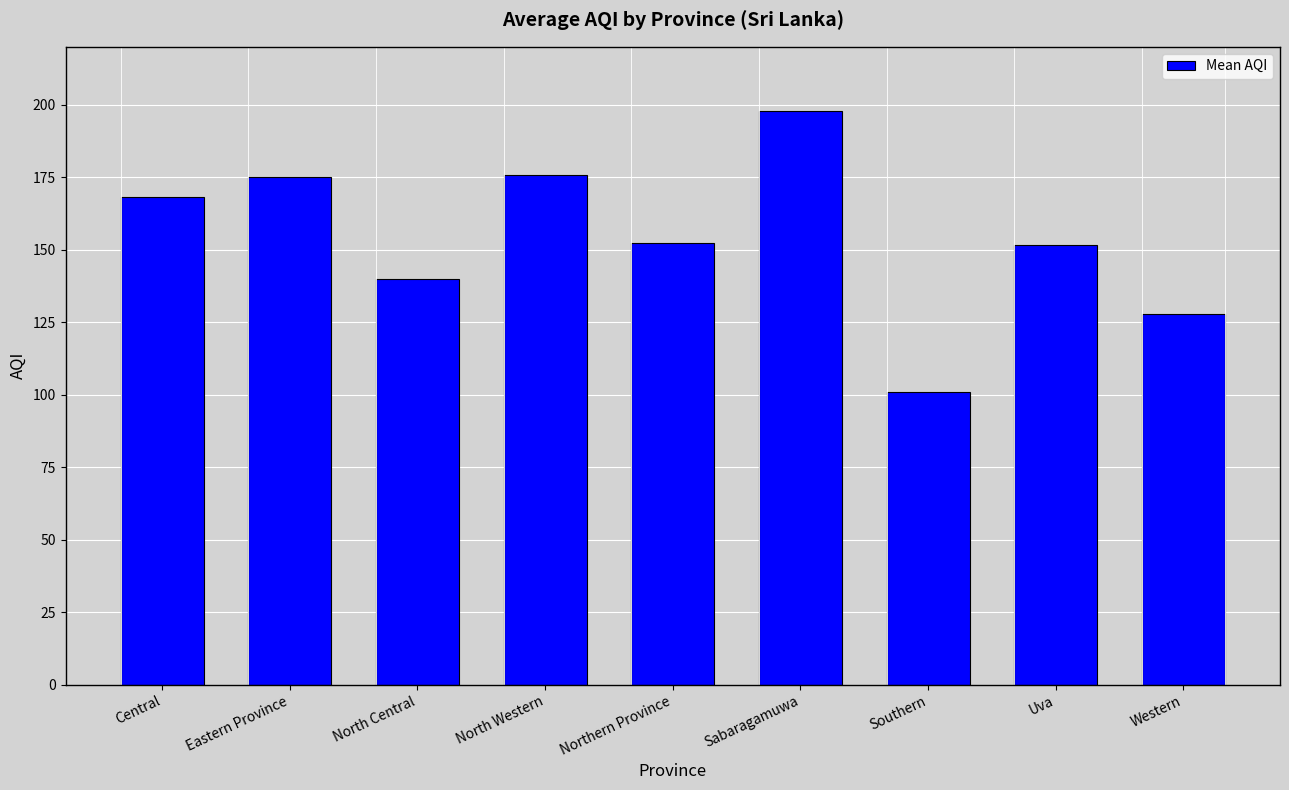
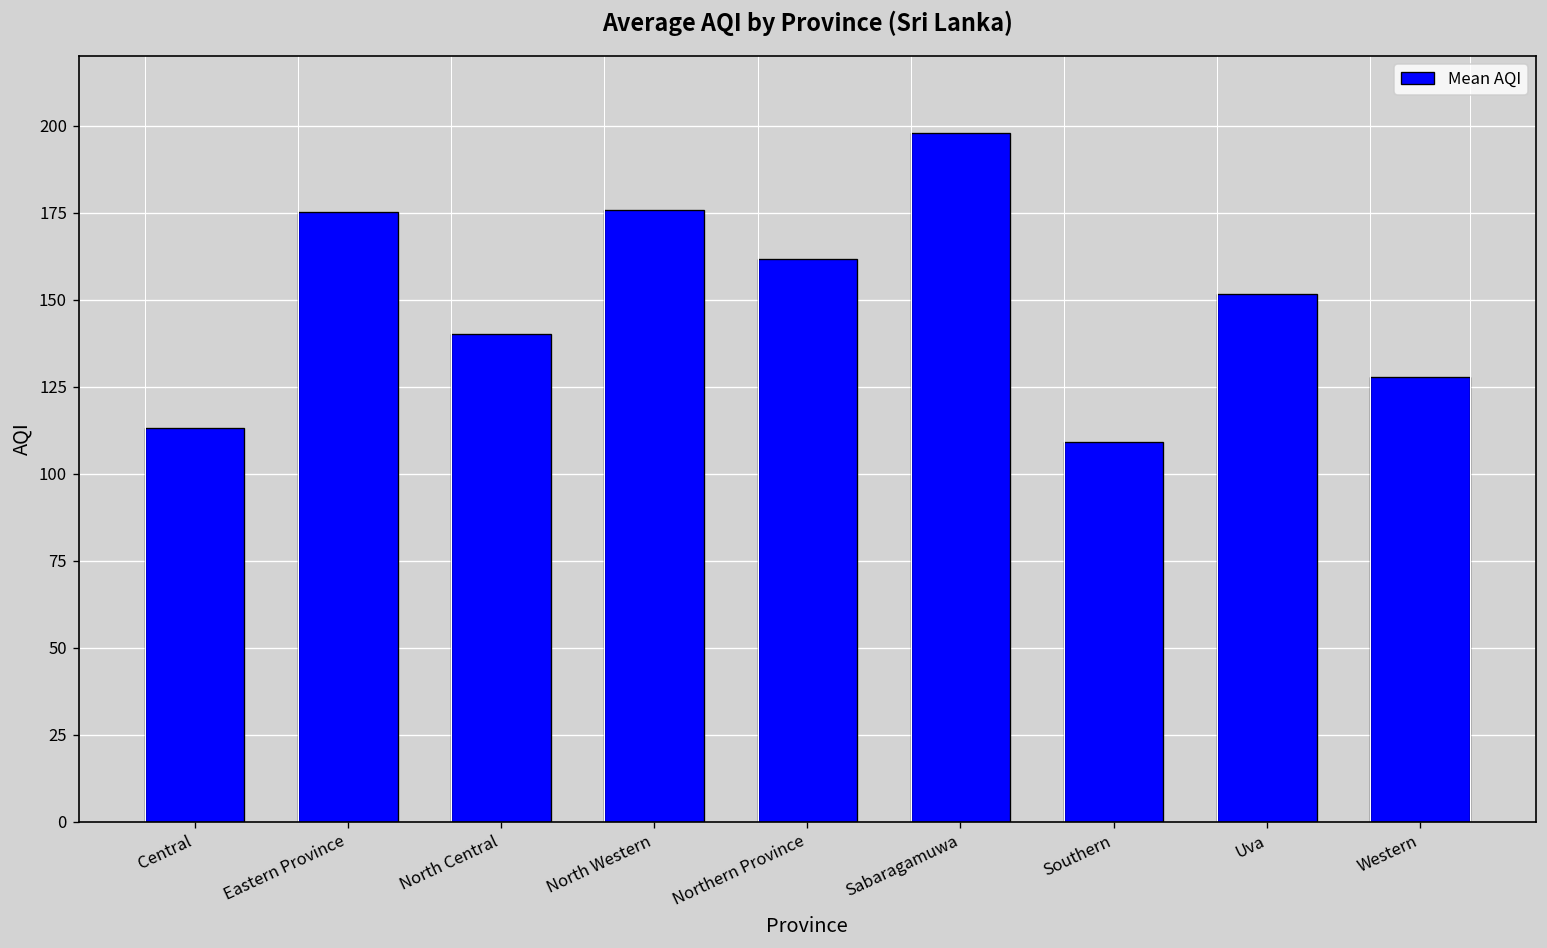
  {
-   "Central": 168,
+   "Central": 113,
    "Eastern Province": 175,
    "North Central": 140,
    "North Western": 176,
-   "Northern Province": 152,
+   "Northern Province": 162,
    "Sabaragamuwa": 198,
-   "Southern": 101,
+   "Southern": 109,
    "Uva": 152,
    "Western": 128
  }
